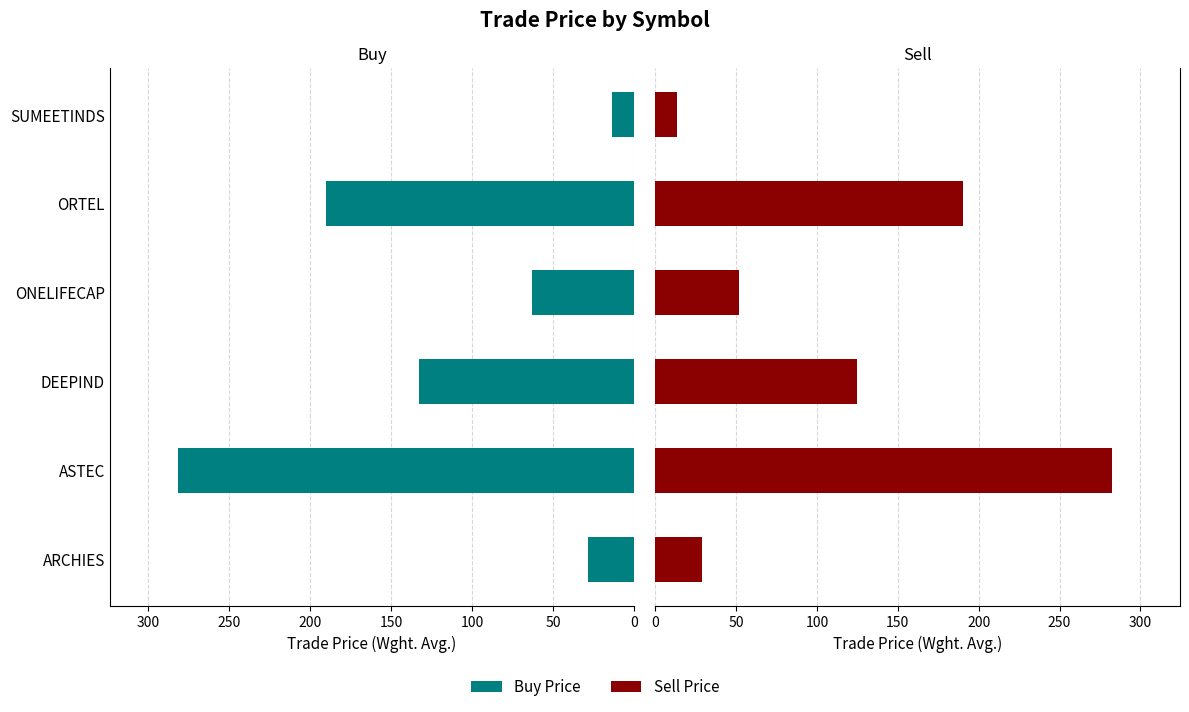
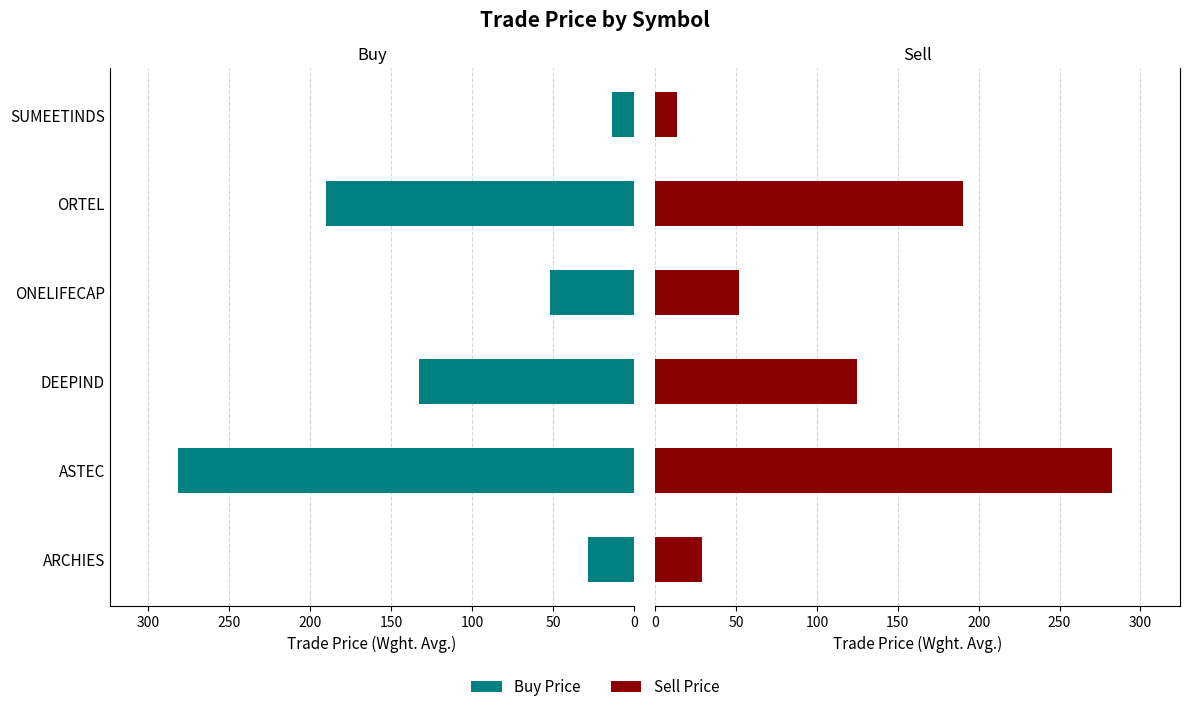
  {
    "Buy": {
      "SUMEETINDS": 14,
      "ORTEL": 190,
-     "ONELIFECAP": 63,
+     "ONELIFECAP": 52,
      "DEEPIND": 133,
      "ASTEC": 281,
      "ARCHIES": 29
    }
  }
